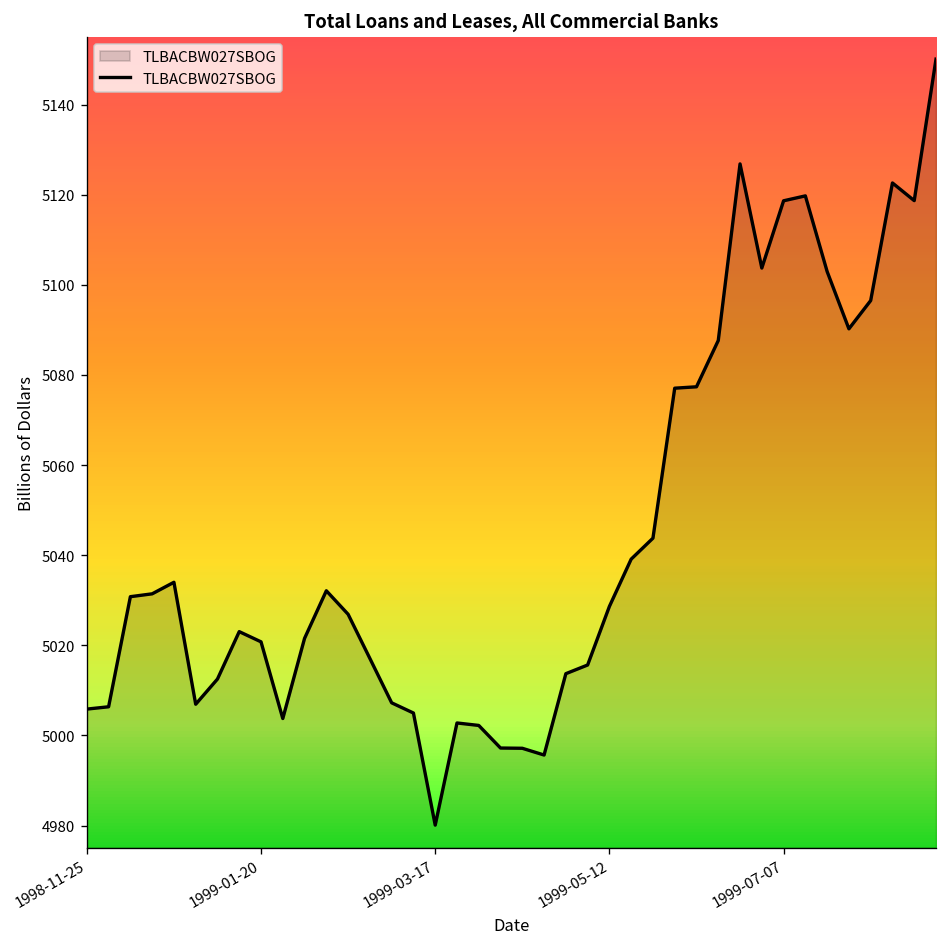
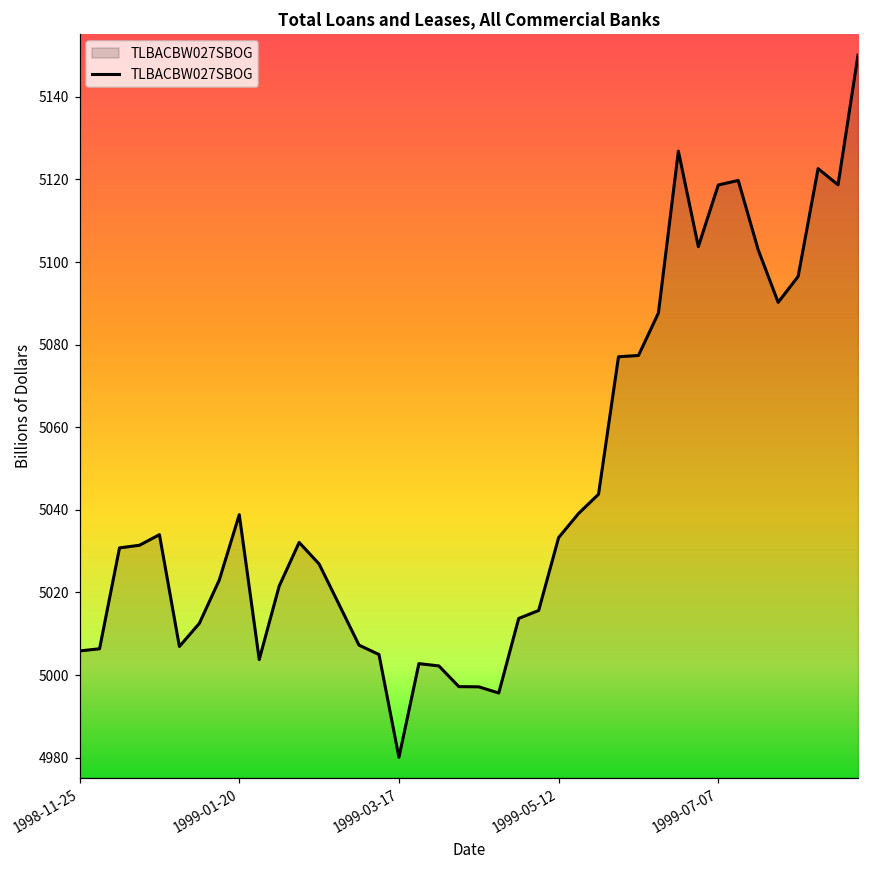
  {
    "1998-11-25": 5006,
-   "1999-01-20": 5021,
+   "1999-01-20": 5039,
    "1999-03-17": 4980,
-   "1999-05-12": 5029,
+   "1999-05-12": 5033,
    "1999-07-07": 5119
  }
